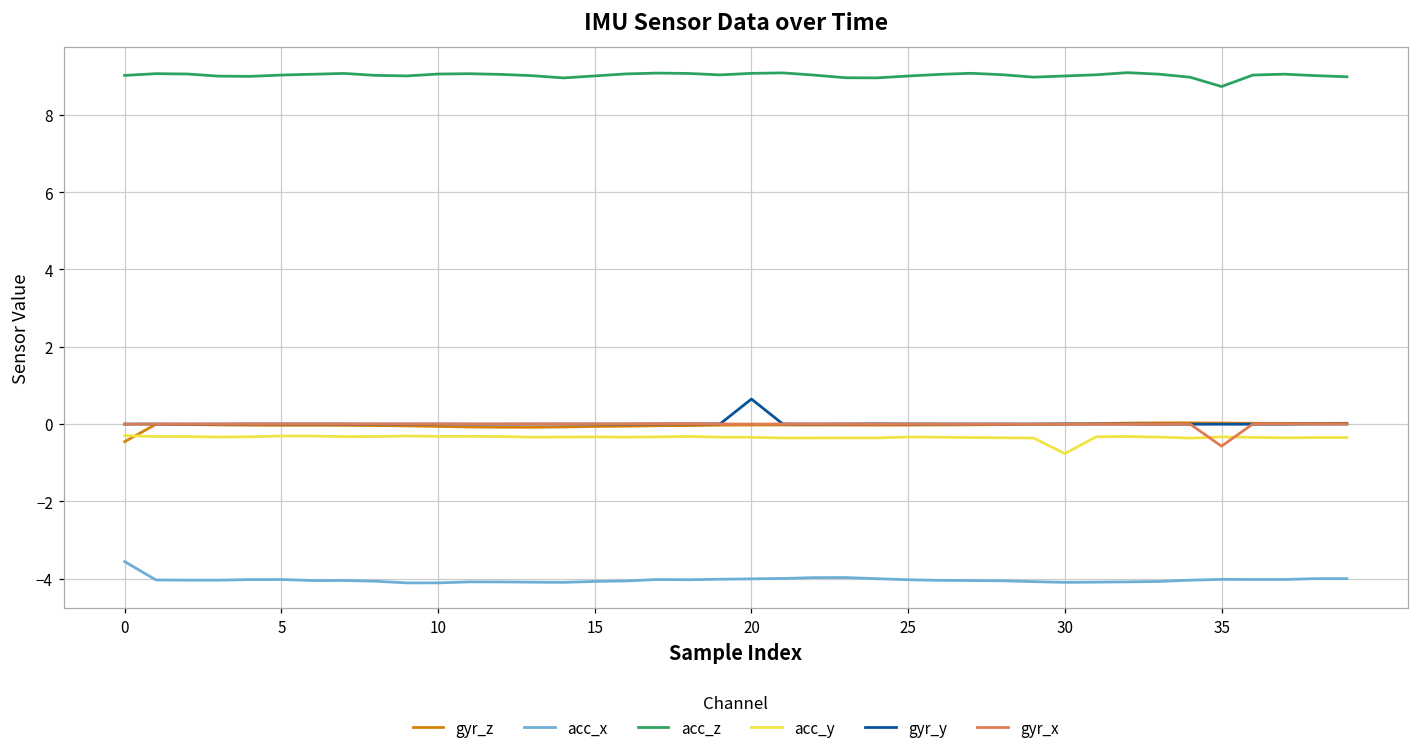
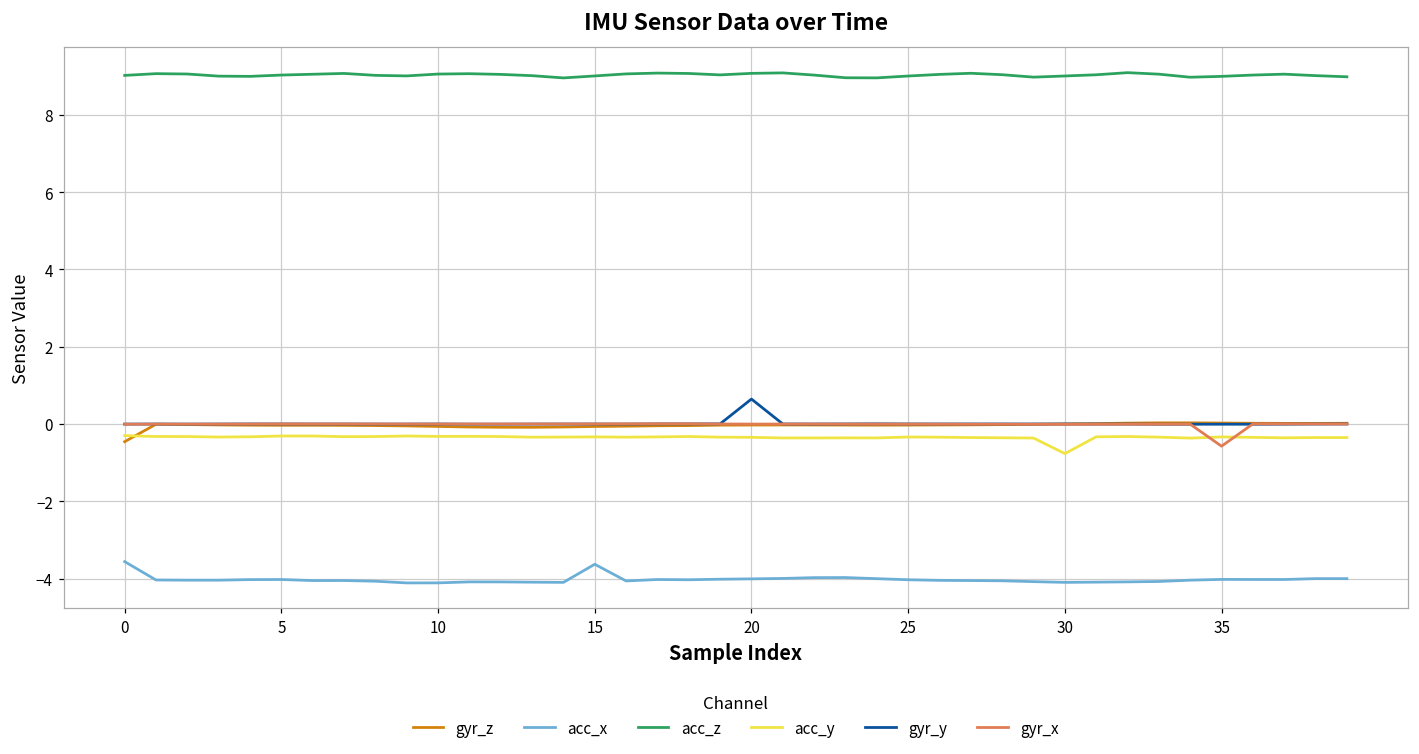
  {
    "gyr_z": {
      "0": -0.5
    },
    "acc_x": {
      "0": -3.6,
      "5": -4.0,
      "10": -4.1,
-     "15": -4.1,
+     "15": -3.6,
      "20": -4.0,
      "25": -4.0,
      "30": -4.1,
      "35": -4.0
    },
    "acc_z": {
      "0": 9.0,
      "5": 9.0,
      "10": 9.1,
      "15": 9.0,
      "20": 9.1,
      "25": 9.0,
      "30": 9.0,
-     "35": 8.7
+     "35": 9.0
    },
    "acc_y": {
      "0": -0.3,
      "5": -0.3,
      "10": -0.3,
      "15": -0.3,
      "20": -0.3,
      "25": -0.3,
      "30": -0.8,
      "35": -0.3
    },
    "gyr_y": {
      "20": 0.6
    },
    "gyr_x": {
      "35": -0.6
    }
  }
